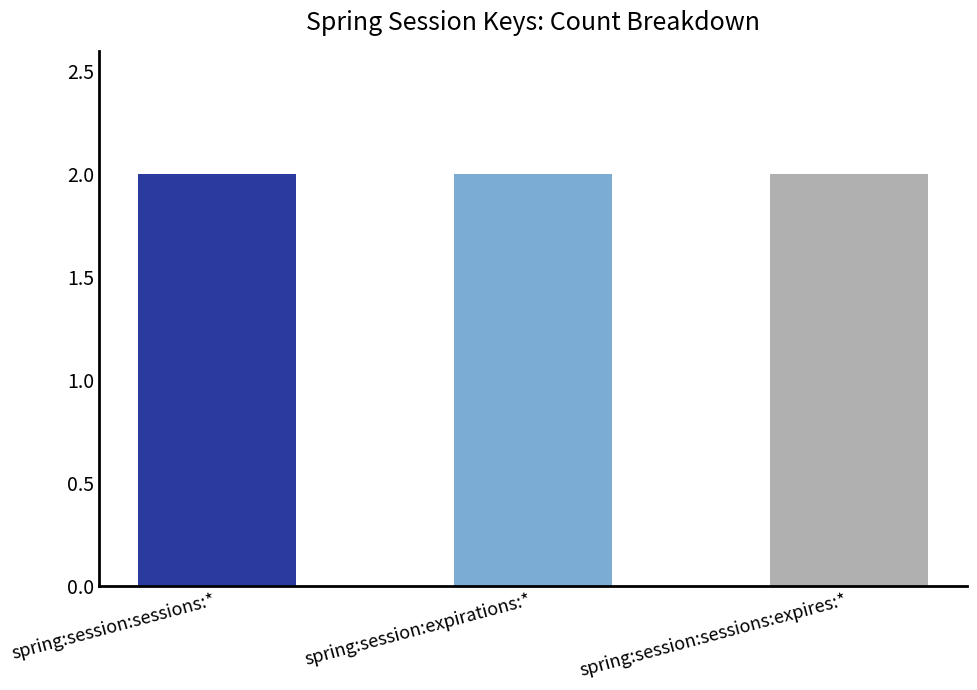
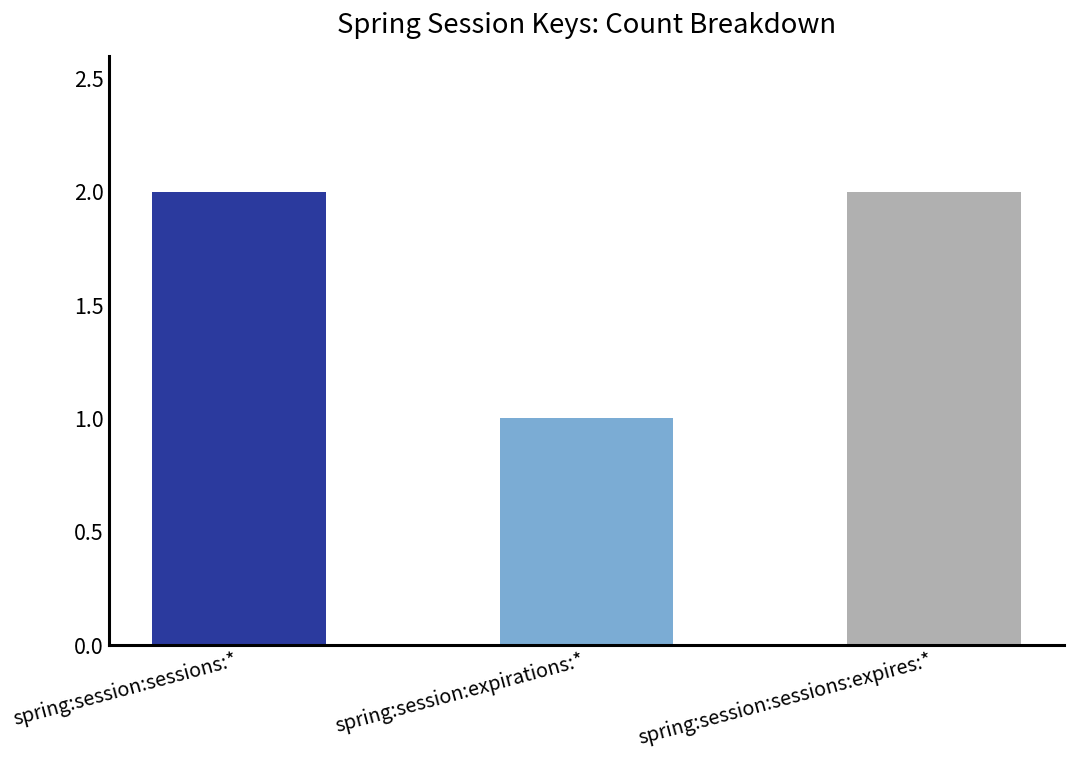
  {
    "spring:session:sessions:*": 2,
-   "spring:session:expirations:*": 2,
+   "spring:session:expirations:*": 1,
    "spring:session:sessions:expires:*": 2
  }
